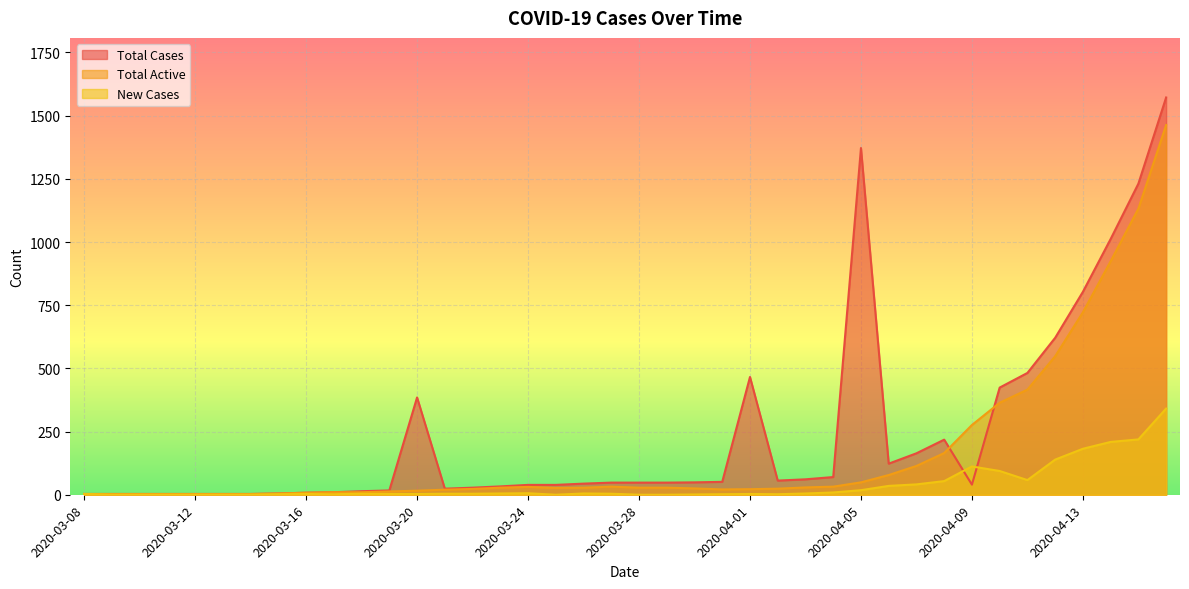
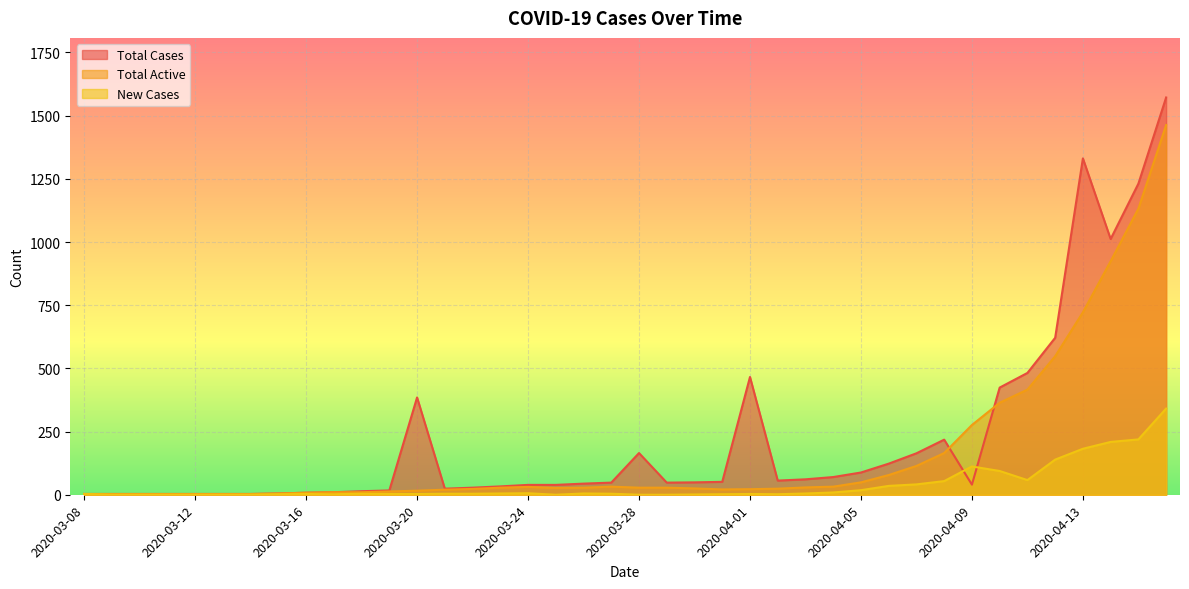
  {
    "Total Cases": {
      "2020-03-20": 390,
-     "2020-03-28": 50,
+     "2020-03-28": 170,
      "2020-04-01": 470,
-     "2020-04-05": 1370,
+     "2020-04-05": 90,
      "2020-04-09": 40,
-     "2020-04-13": 800
+     "2020-04-13": 1330
    }
  }
